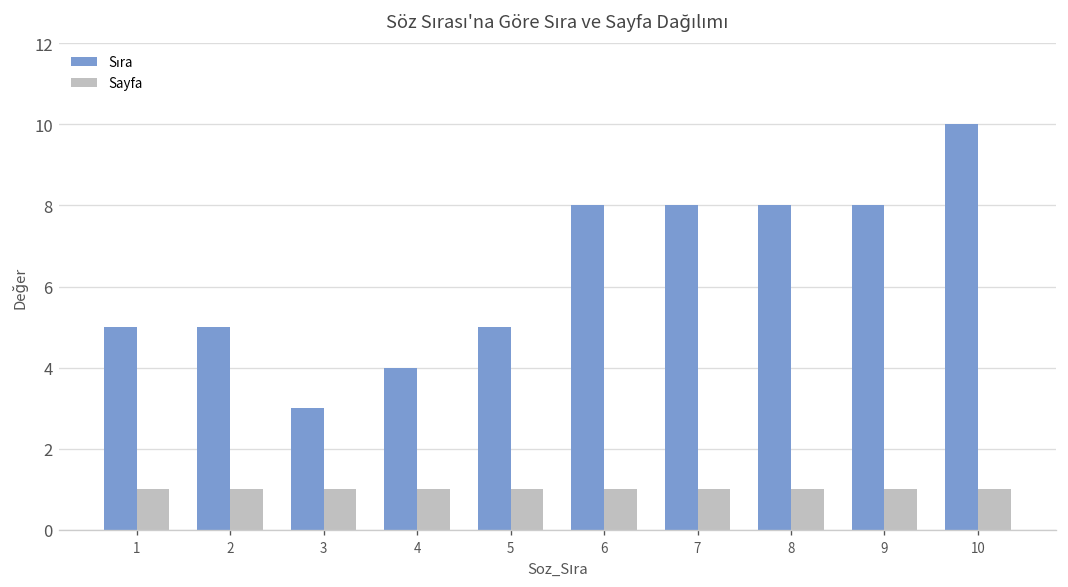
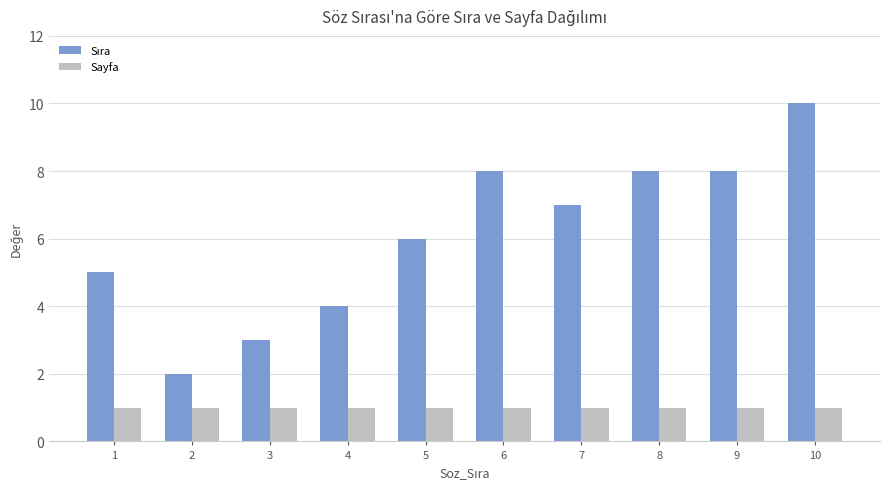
  {
    "Sıra": {
      "1": 5,
-     "2": 5,
+     "2": 2,
      "3": 3,
      "4": 4,
-     "5": 5,
+     "5": 6,
      "6": 8,
-     "7": 8,
+     "7": 7,
      "8": 8,
      "9": 8,
      "10": 10
    },
    "Sayfa": {
      "1": 1,
      "2": 1,
      "3": 1,
      "4": 1,
      "5": 1,
      "6": 1,
      "7": 1,
      "8": 1,
      "9": 1,
      "10": 1
    }
  }
